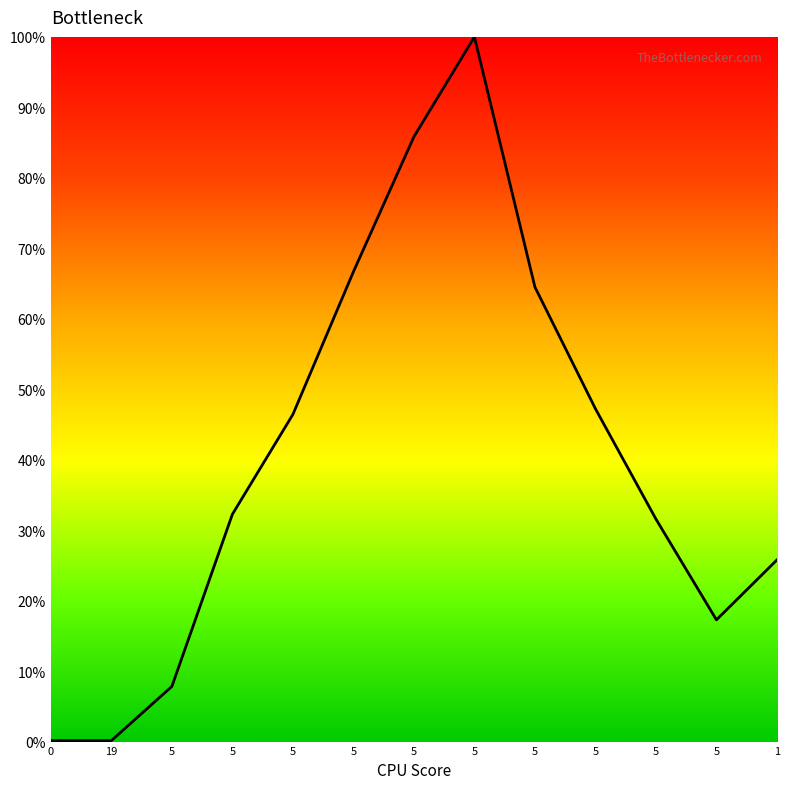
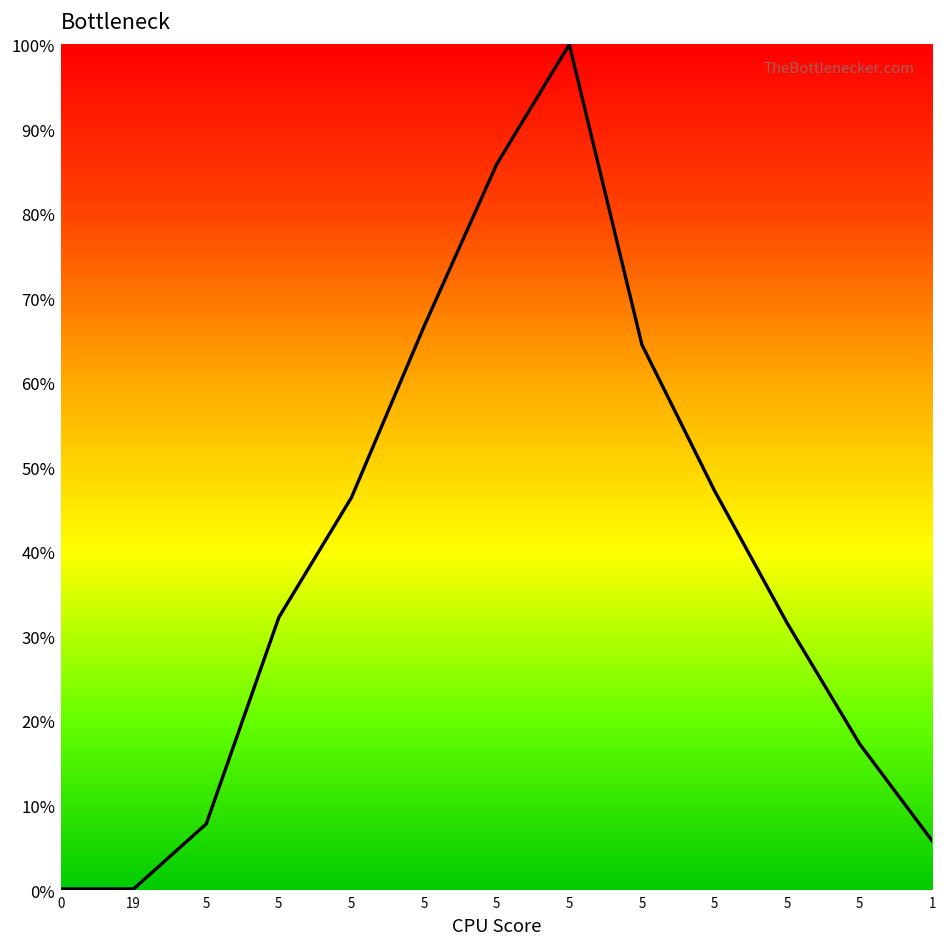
  {
    "0": "0%",
    "19": "0%",
-   "1": "26%"
+   "1": "6%"
  }
